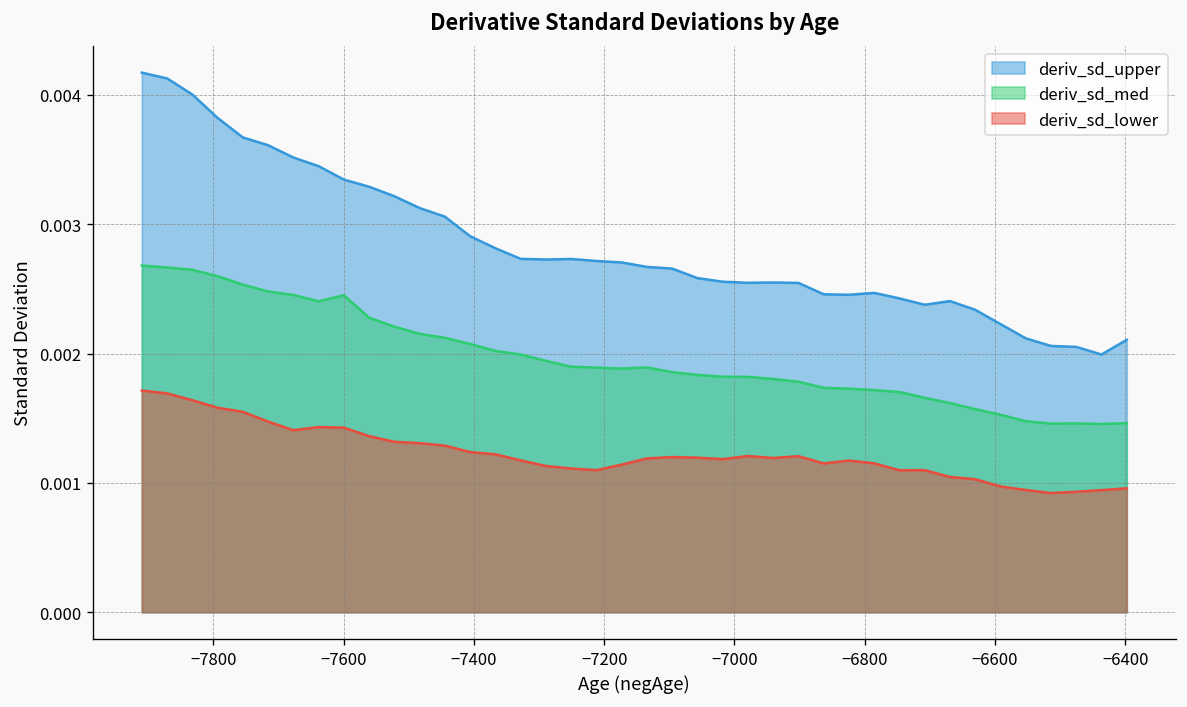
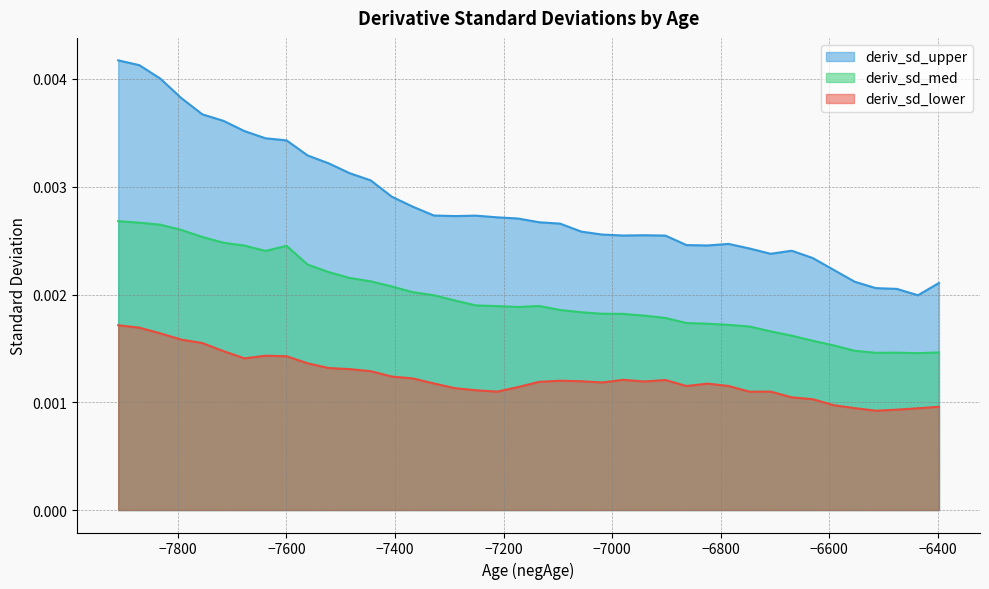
  {
    "deriv_sd_upper": {
-     "−7600": 0.00335
+     "−7600": 0.00343
    },
    "deriv_sd_med": {
      "−7600": 0.00245
    },
    "deriv_sd_lower": {
      "−7600": 0.00143
    }
  }
